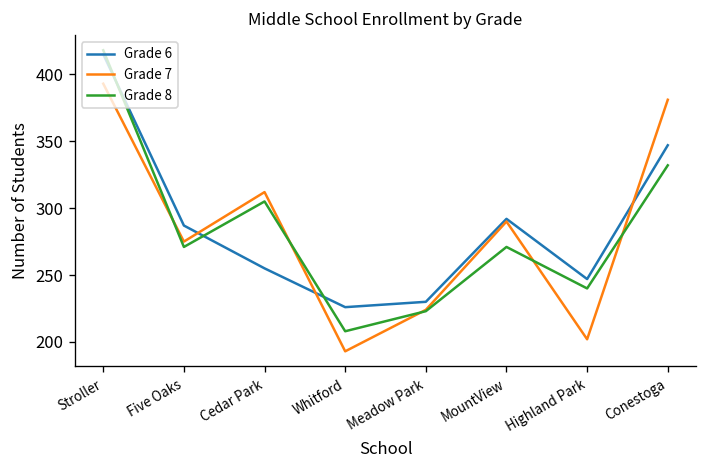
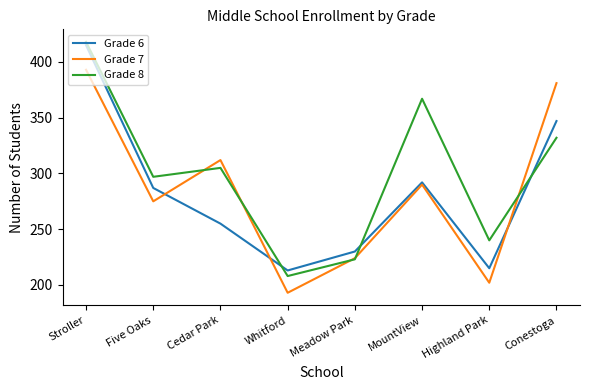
  {
    "Grade 6": {
      "Five Oaks": 287,
      "Cedar Park": 255,
-     "Whitford": 226,
+     "Whitford": 213,
      "Meadow Park": 230,
-     "Highland Park": 247,
+     "Highland Park": 215,
      "Conestoga": 347
    },
    "Grade 7": {
      "Five Oaks": 275,
      "Cedar Park": 312,
      "Whitford": 193,
      "Highland Park": 202,
      "Conestoga": 381
    },
    "Grade 8": {
-     "Five Oaks": 271,
+     "Five Oaks": 297,
      "Cedar Park": 305,
      "Whitford": 208,
-     "MountView": 271,
+     "MountView": 367,
      "Highland Park": 240,
      "Conestoga": 332
    }
  }
